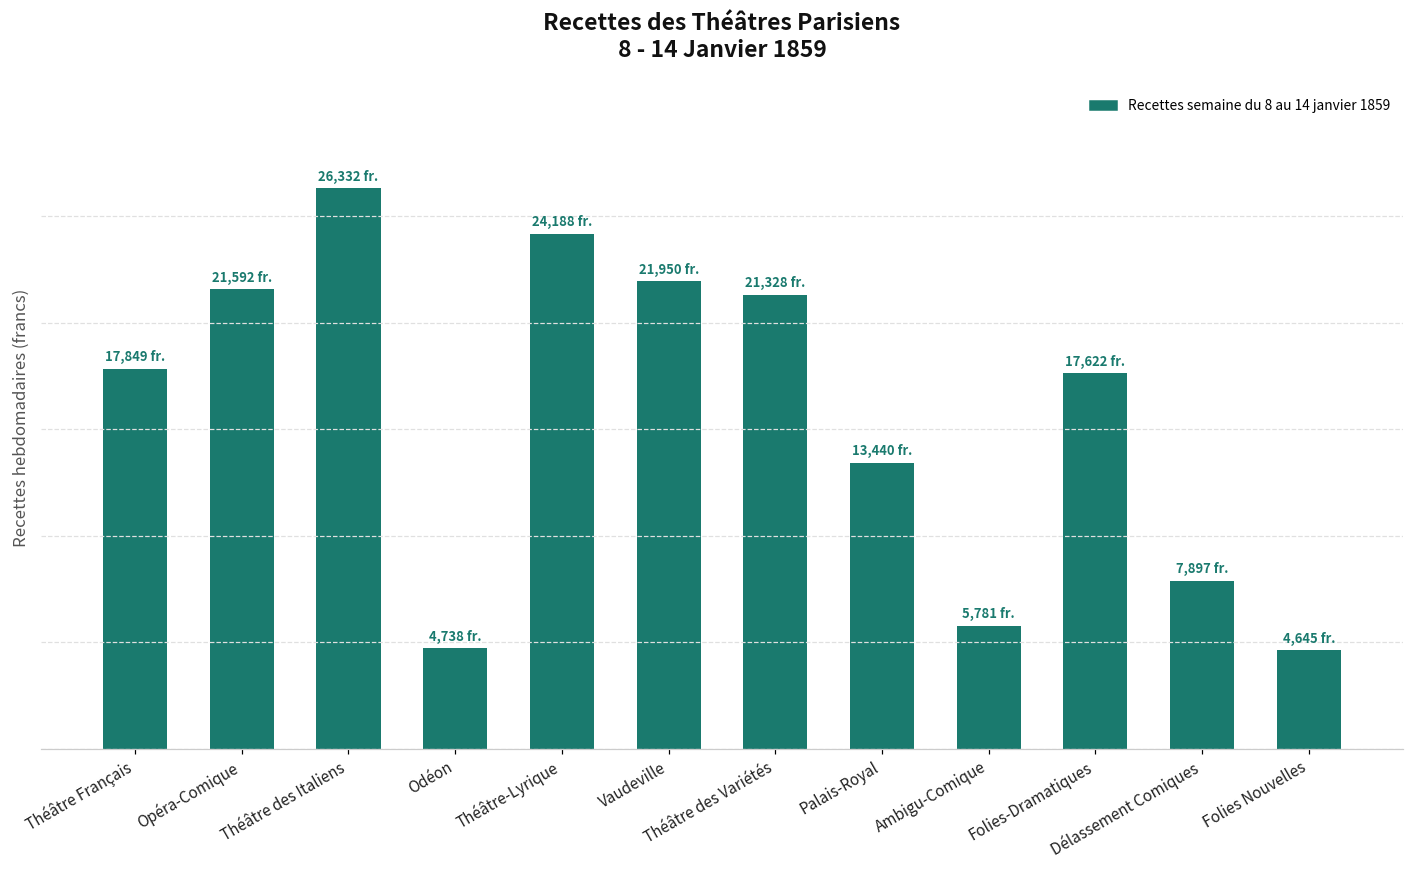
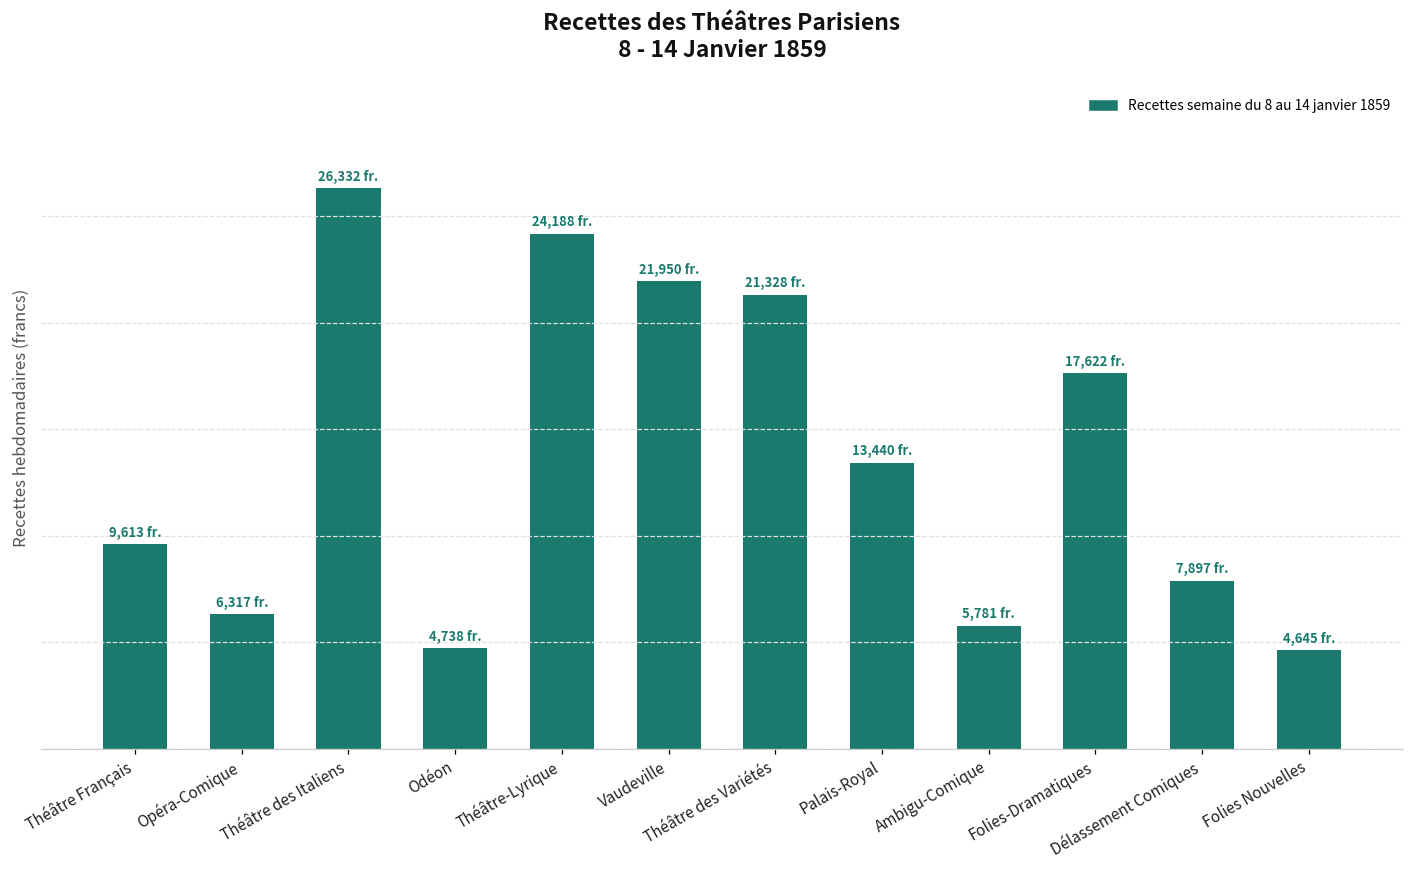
  {
-   "Théâtre Français": "17,849",
-   "Opéra-Comique": "21,592",
+   "Théâtre Français": "9,613",
+   "Opéra-Comique": "6,317",
    "Théâtre des Italiens": "26,332",
    "Odéon": "4,738",
    "Théâtre-Lyrique": "24,188",
    "Vaudeville": "21,950",
    "Théâtre des Variétés": "21,328",
    "Palais-Royal": "13,440",
    "Ambigu-Comique": "5,781",
    "Folies-Dramatiques": "17,622",
    "Délassement Comiques": "7,897",
    "Folies Nouvelles": "4,645"
  }
